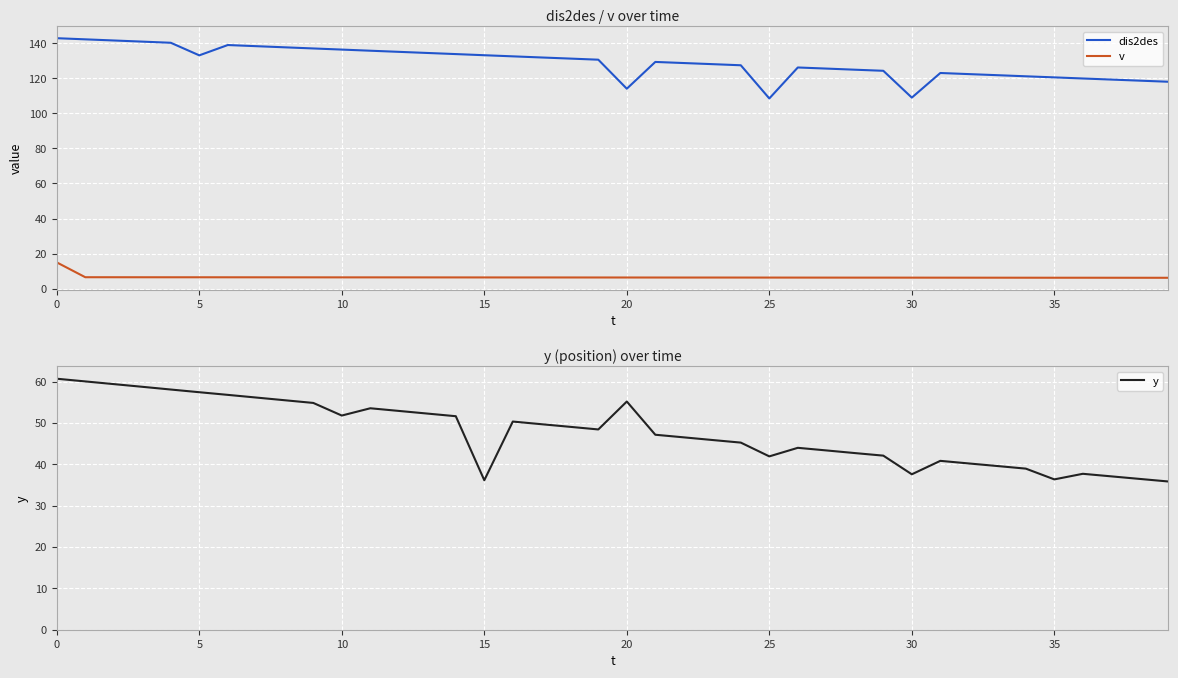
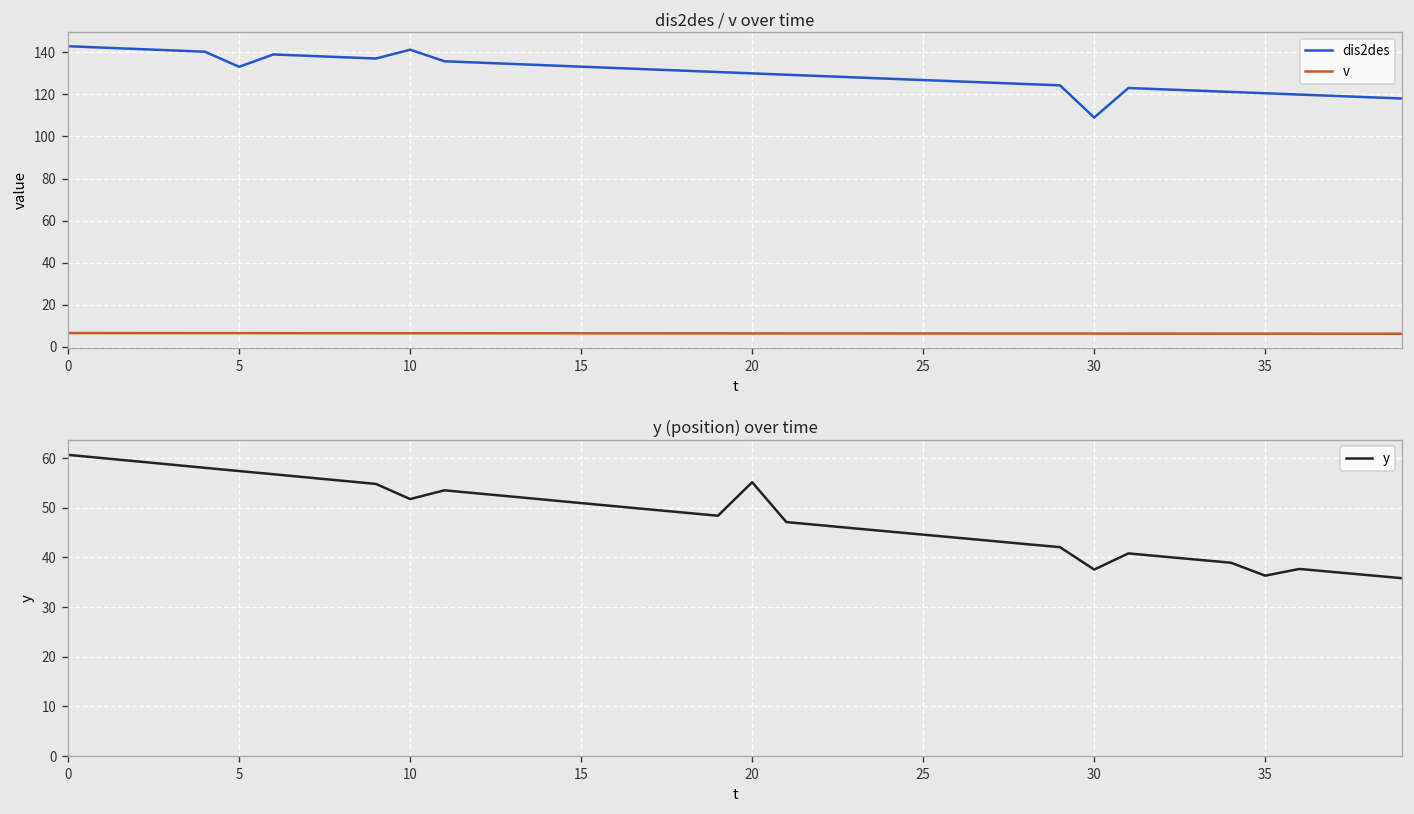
  {
    "dis2des / v over time": {
      "dis2des": {
        "0": 143,
        "5": 133,
-       "10": 136,
+       "10": 141,
        "15": 133,
-       "20": 114,
-       "25": 109,
+       "20": 130,
+       "25": 127,
        "30": 109,
        "35": 121
      },
      "v": {
-       "0": 15,
+       "0": 7,
        "5": 7,
        "10": 6,
        "15": 6,
        "20": 6,
        "25": 6,
        "30": 6,
        "35": 6
      }
    },
    "y (position) over time": {
      "0": 61,
      "5": 57,
      "10": 52,
-     "15": 36,
+     "15": 51,
      "20": 55,
-     "25": 42,
+     "25": 45,
      "30": 38,
      "35": 36
    }
  }
